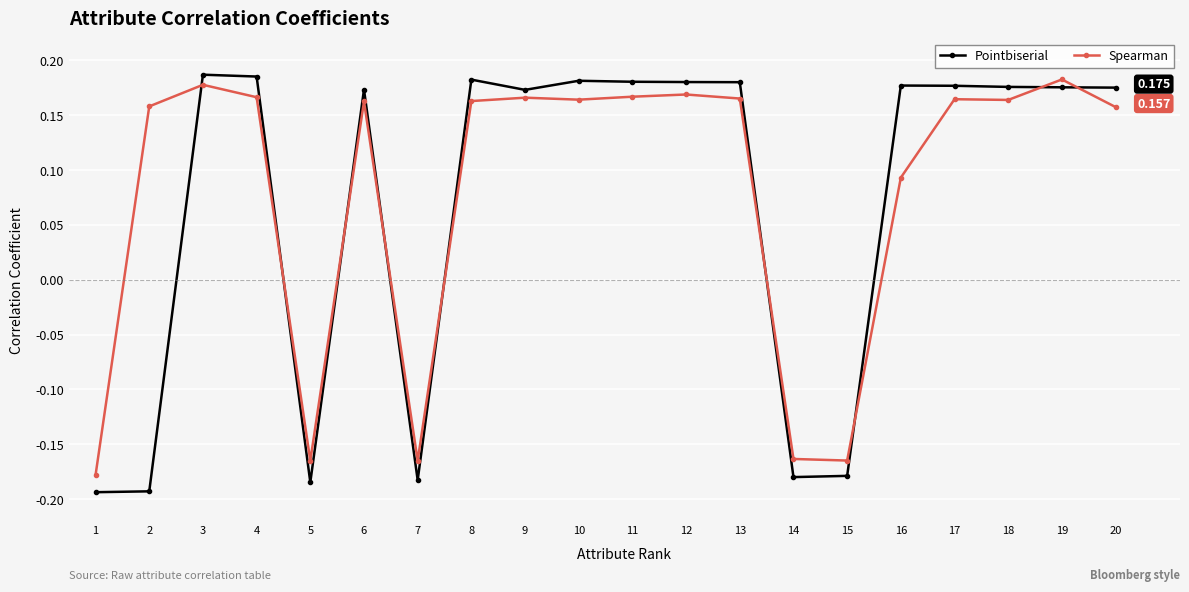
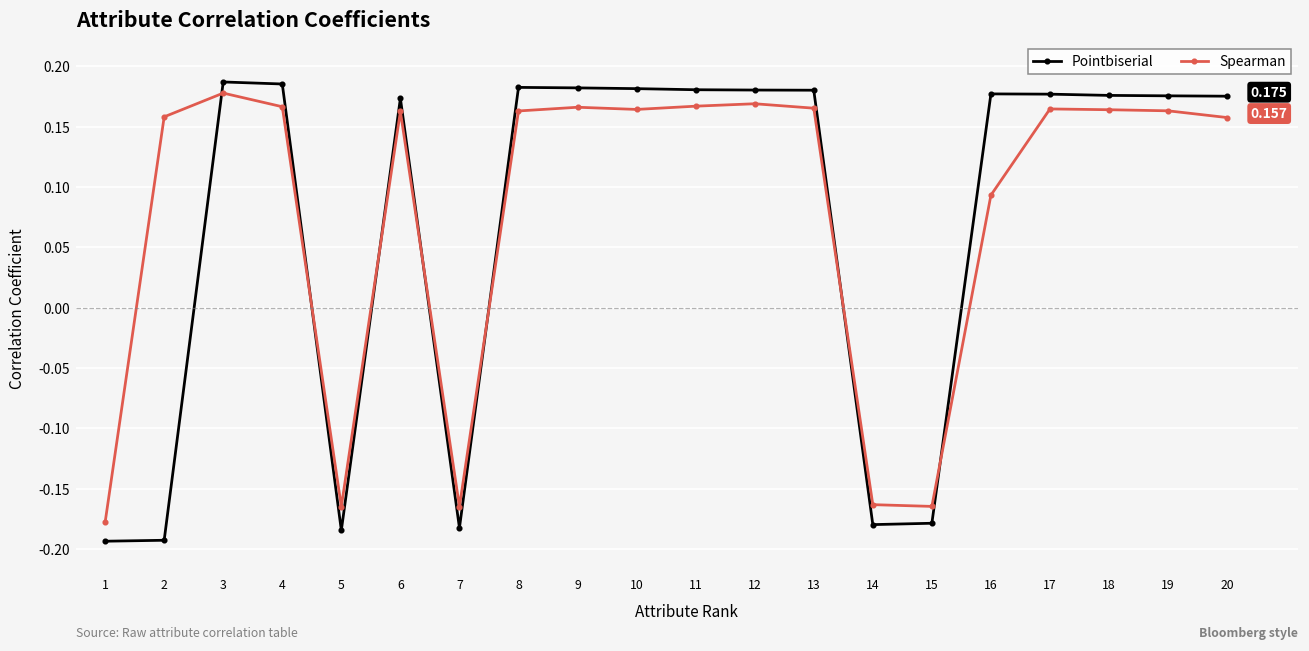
  {
    "Pointbiserial": {
      "1": -0.194,
      "2": -0.193,
      "3": 0.187,
      "4": 0.185,
      "5": -0.185,
      "6": 0.173,
      "7": -0.183,
      "8": 0.182,
-     "9": 0.173,
+     "9": 0.182,
      "10": 0.181,
      "11": 0.180,
      "12": 0.180,
      "13": 0.180,
      "14": -0.180,
      "15": -0.179,
      "16": 0.177,
      "17": 0.177,
      "18": 0.176,
      "19": 0.175
    },
    "Spearman": {
      "1": -0.178,
      "2": 0.158,
      "3": 0.178,
      "4": 0.166,
      "5": -0.165,
      "6": 0.163,
      "7": -0.165,
      "8": 0.163,
      "9": 0.166,
      "10": 0.164,
      "11": 0.167,
      "12": 0.169,
      "13": 0.165,
      "14": -0.163,
      "15": -0.165,
      "16": 0.093,
      "17": 0.165,
      "18": 0.164,
-     "19": 0.183
+     "19": 0.163
    }
  }
